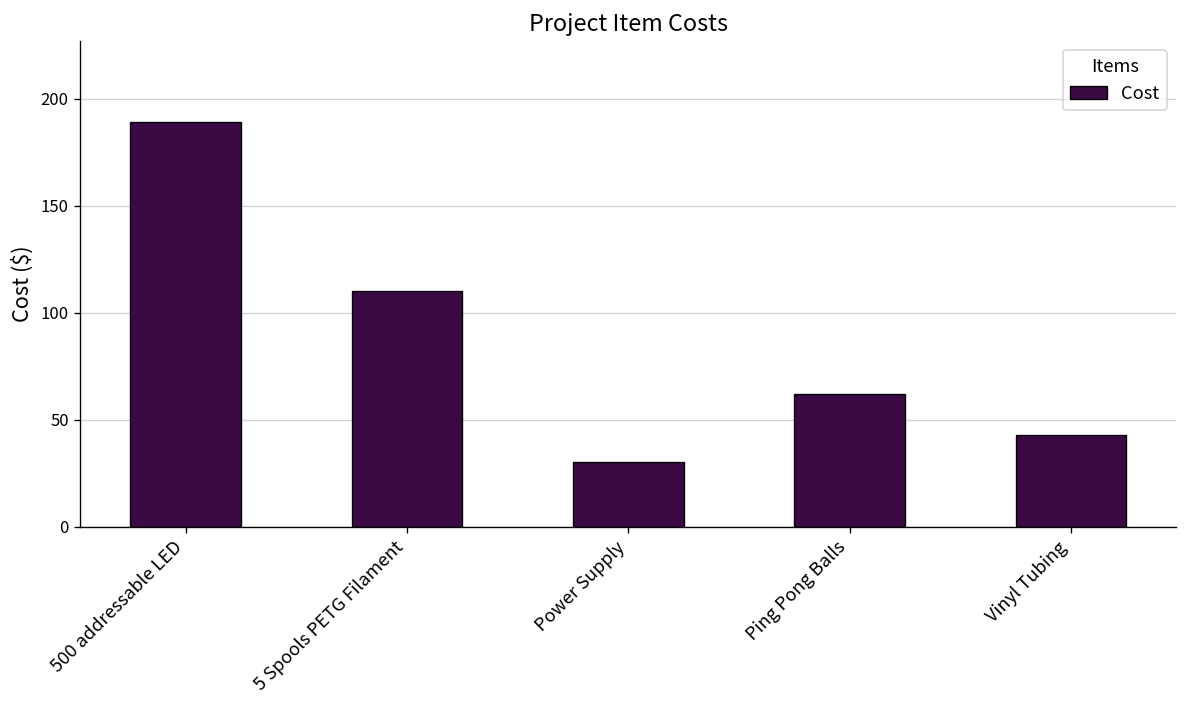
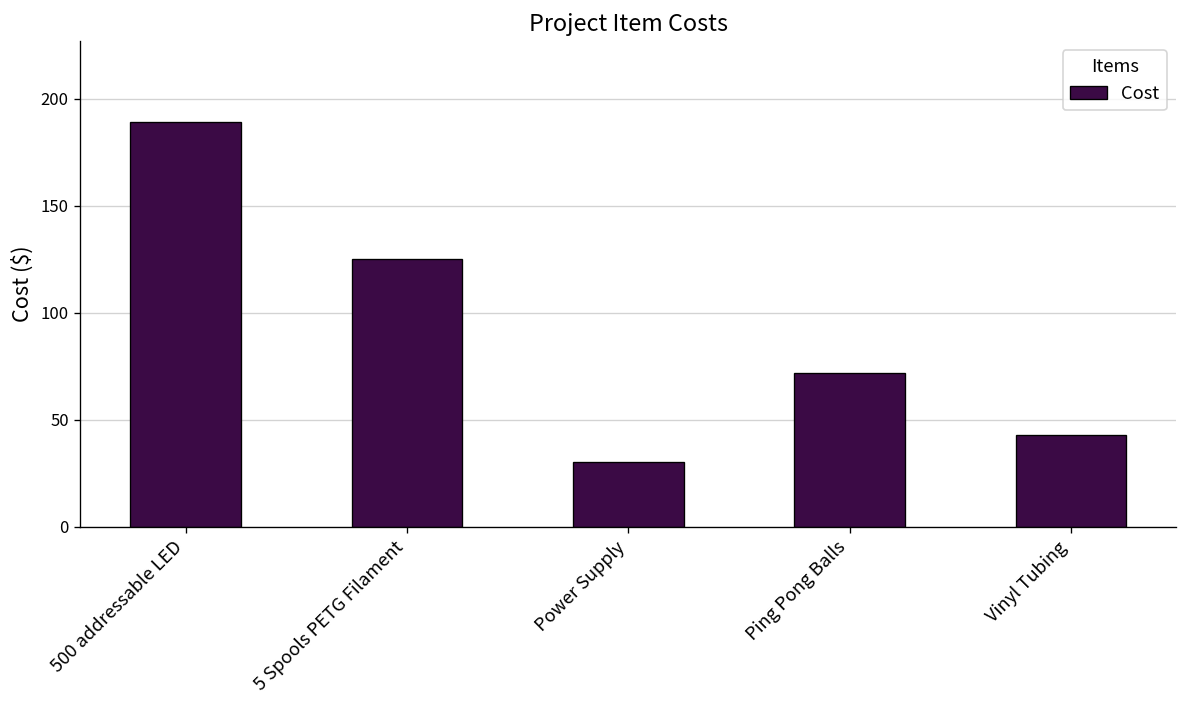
  {
    "500 addressable LED": 189,
-   "5 Spools PETG Filament": 110,
+   "5 Spools PETG Filament": 125,
    "Power Supply": 30,
-   "Ping Pong Balls": 62,
+   "Ping Pong Balls": 72,
    "Vinyl Tubing": 43
  }
